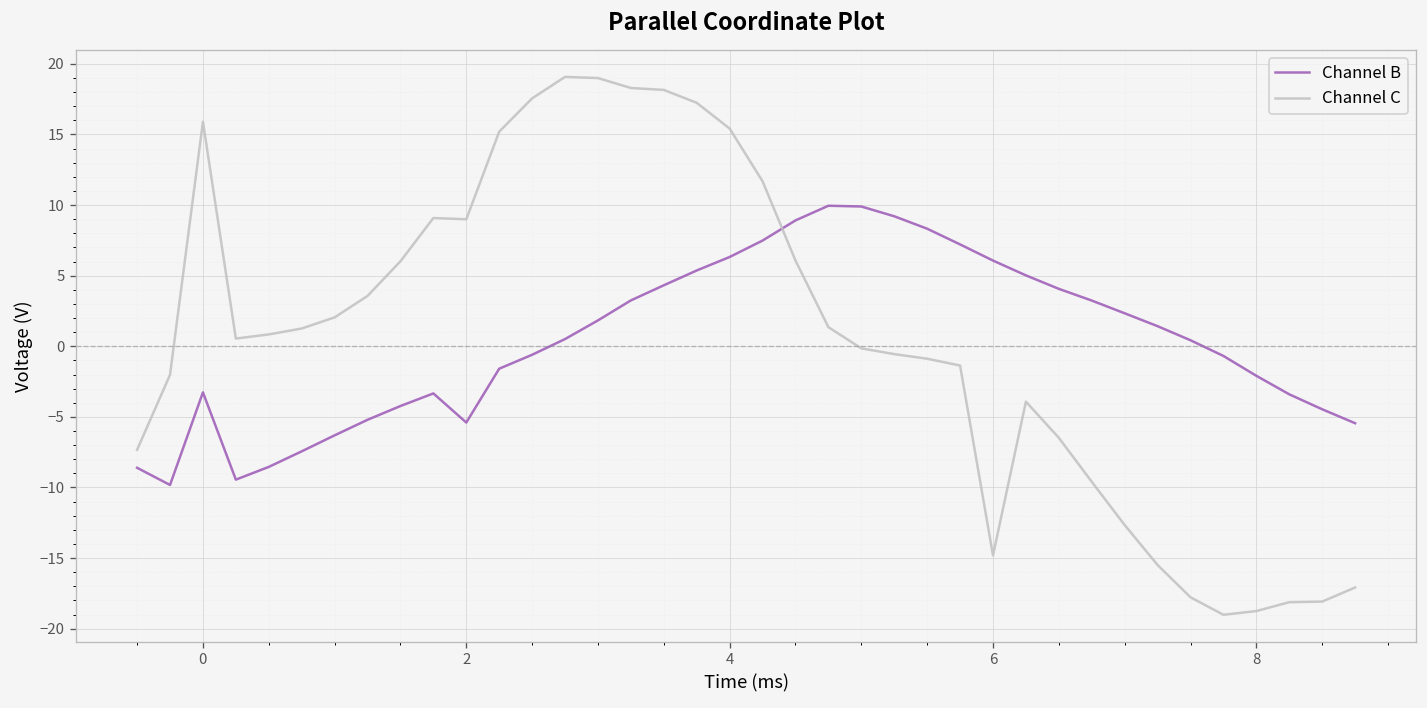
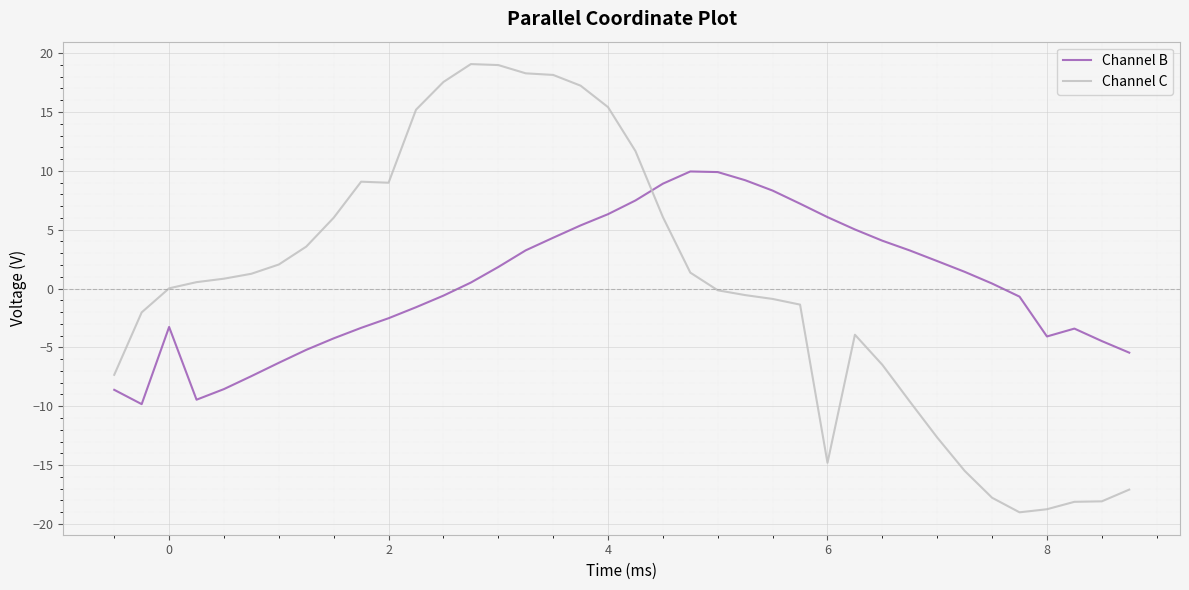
  {
    "Channel B": {
      "0": -3.3,
-     "2": -5.4,
+     "2": -2.5,
      "4": 6.3,
      "6": 6.1,
-     "8": -2.1
+     "8": -4.1
    },
    "Channel C": {
-     "0": 15.9,
+     "0": 0.0,
      "2": 9.0,
      "4": 15.4,
      "6": -14.8,
      "8": -18.8
    }
  }
